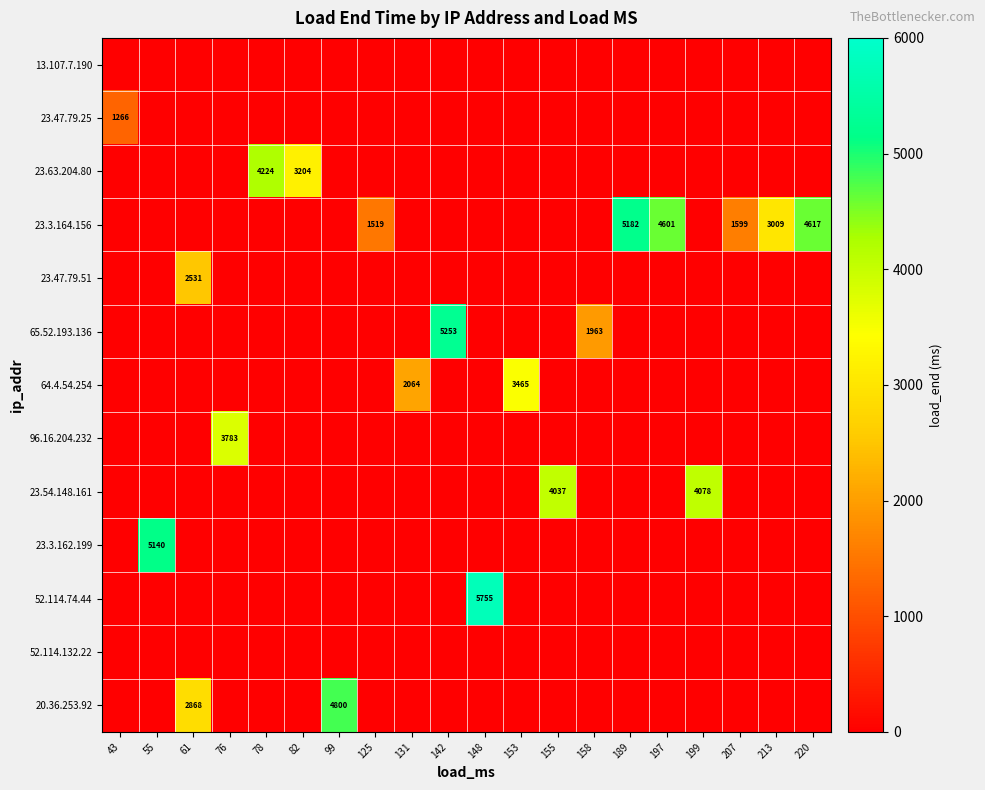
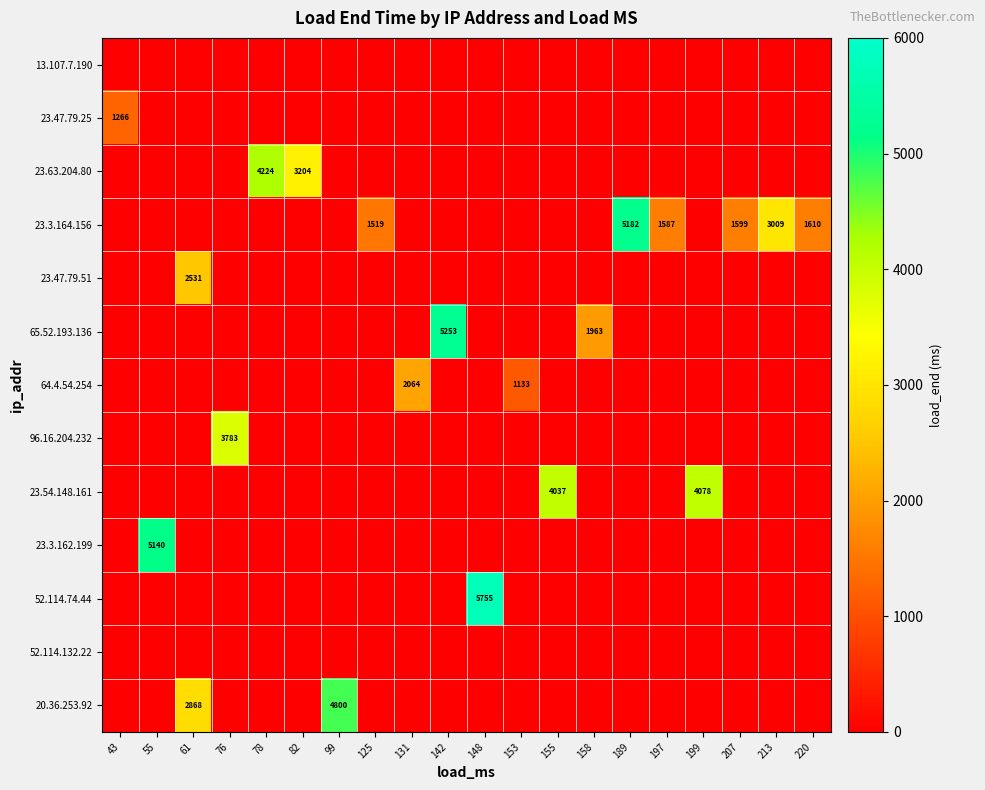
  {
    "23.47.79.25": {
      "43": 1266
    },
    "23.63.204.80": {
      "78": 4224,
      "82": 3204
    },
    "23.3.164.156": {
      "125": 1519,
      "189": 5182,
-     "197": 4601,
+     "197": 1587,
      "207": 1599,
      "213": 3009,
-     "220": 4617
+     "220": 1610
    },
    "23.47.79.51": {
      "61": 2531
    },
    "65.52.193.136": {
      "142": 5253,
      "158": 1963
    },
    "64.4.54.254": {
      "131": 2064,
-     "153": 3465
+     "153": 1133
    },
    "96.16.204.232": {
      "76": 3783
    },
    "23.54.148.161": {
      "155": 4037,
      "199": 4078
    },
    "23.3.162.199": {
      "55": 5140
    },
    "52.114.74.44": {
      "148": 5755
    },
    "20.36.253.92": {
      "61": 2868,
      "99": 4800
    }
  }
